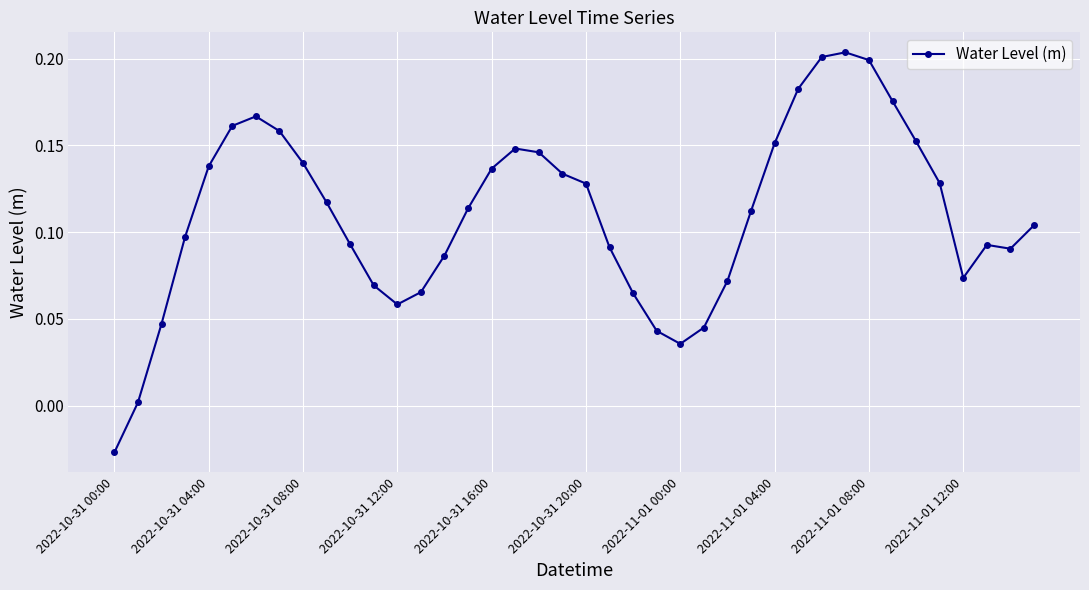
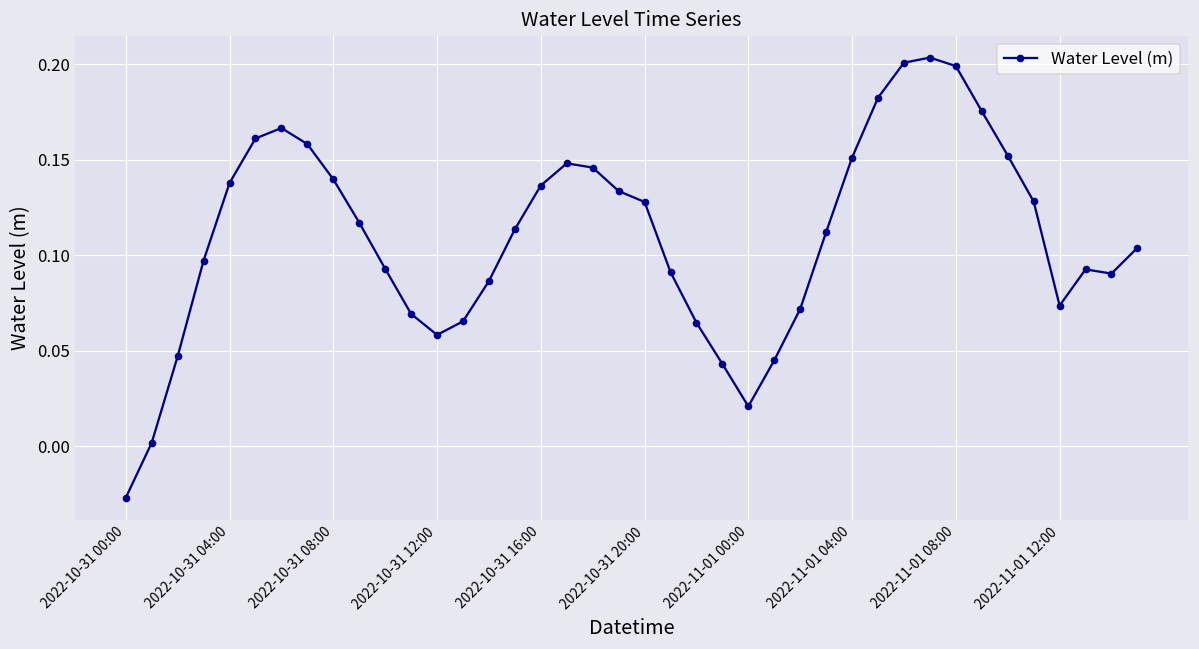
  {
    "2022-10-31 00:00": -0.027,
    "2022-10-31 04:00": 0.138,
    "2022-10-31 08:00": 0.140,
    "2022-10-31 12:00": 0.058,
    "2022-10-31 16:00": 0.137,
    "2022-10-31 20:00": 0.128,
-   "2022-11-01 00:00": 0.036,
+   "2022-11-01 00:00": 0.021,
    "2022-11-01 04:00": 0.151,
    "2022-11-01 08:00": 0.199,
    "2022-11-01 12:00": 0.074
  }
